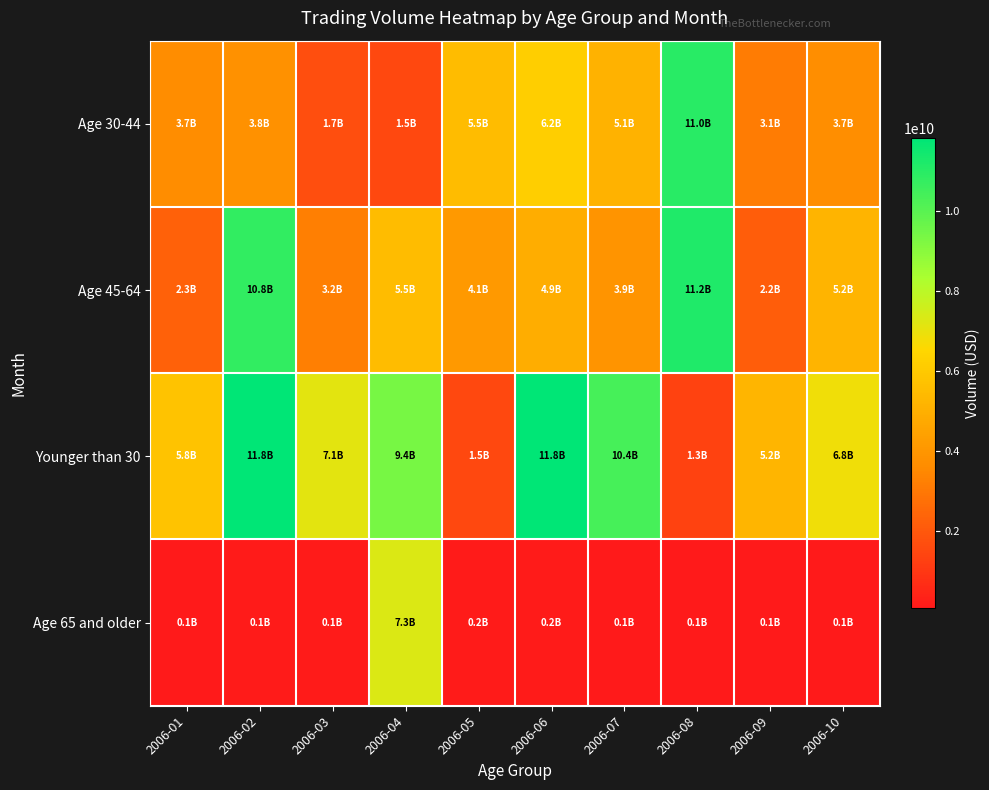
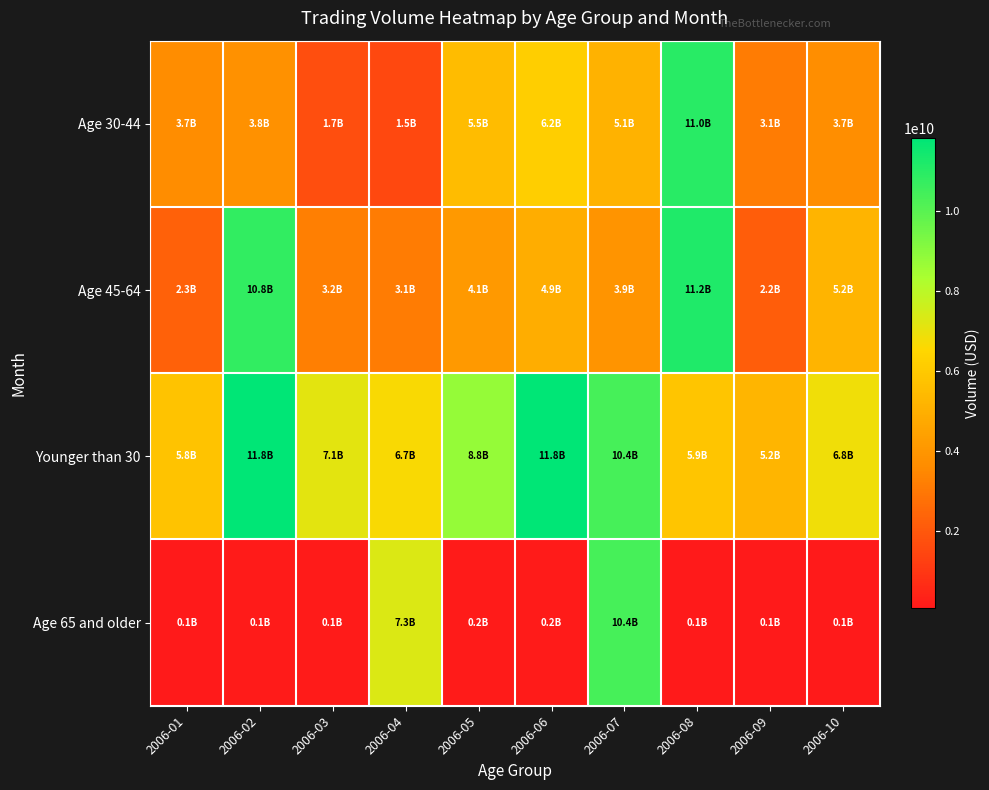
  {
    "Age 30-44": {
      "2006-01": "3.7B",
      "2006-02": "3.8B",
      "2006-03": "1.7B",
      "2006-04": "1.5B",
      "2006-05": "5.5B",
      "2006-06": "6.2B",
      "2006-07": "5.1B",
      "2006-08": "11.0B",
      "2006-09": "3.1B",
      "2006-10": "3.7B"
    },
    "Age 45-64": {
      "2006-01": "2.3B",
      "2006-02": "10.8B",
      "2006-03": "3.2B",
-     "2006-04": "5.5B",
+     "2006-04": "3.1B",
      "2006-05": "4.1B",
      "2006-06": "4.9B",
      "2006-07": "3.9B",
      "2006-08": "11.2B",
      "2006-09": "2.2B",
      "2006-10": "5.2B"
    },
    "Younger than 30": {
      "2006-01": "5.8B",
      "2006-02": "11.8B",
      "2006-03": "7.1B",
-     "2006-04": "9.4B",
-     "2006-05": "1.5B",
+     "2006-04": "6.7B",
+     "2006-05": "8.8B",
      "2006-06": "11.8B",
      "2006-07": "10.4B",
-     "2006-08": "1.3B",
+     "2006-08": "5.9B",
      "2006-09": "5.2B",
      "2006-10": "6.8B"
    },
    "Age 65 and older": {
      "2006-01": "0.1B",
      "2006-02": "0.1B",
      "2006-03": "0.1B",
      "2006-04": "7.3B",
      "2006-05": "0.2B",
      "2006-06": "0.2B",
-     "2006-07": "0.1B",
+     "2006-07": "10.4B",
      "2006-08": "0.1B",
      "2006-09": "0.1B",
      "2006-10": "0.1B"
    }
  }
